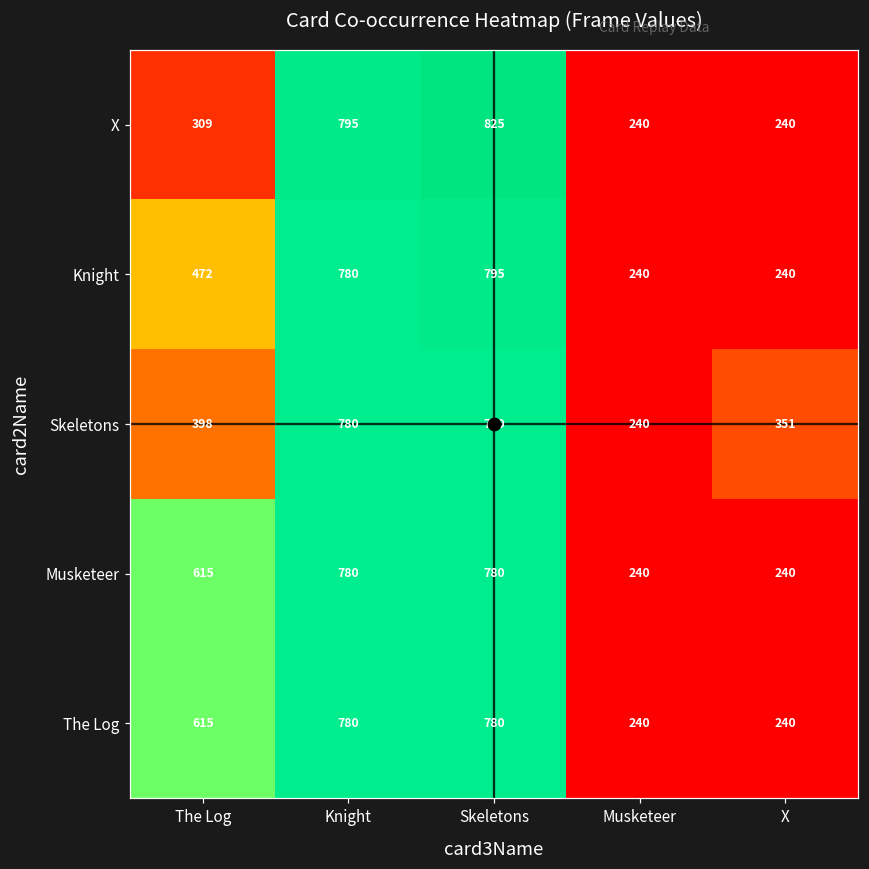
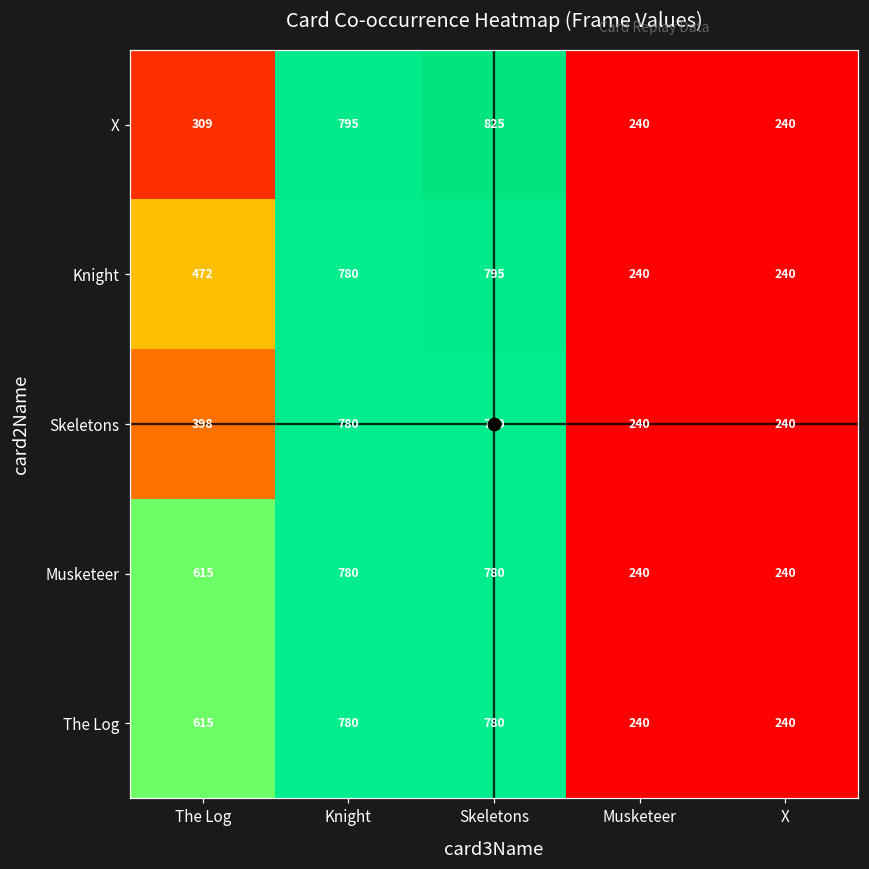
  {
    "X": {
      "The Log": 309,
      "Knight": 795,
      "Skeletons": 825,
      "Musketeer": 240,
      "X": 240
    },
    "Knight": {
      "The Log": 472,
      "Knight": 780,
      "Skeletons": 795,
      "Musketeer": 240,
      "X": 240
    },
    "Skeletons": {
      "The Log": 398,
      "Knight": 780,
      "Musketeer": 240,
-     "X": 351
+     "X": 240
    },
    "Musketeer": {
      "The Log": 615,
      "Knight": 780,
      "Skeletons": 780,
      "Musketeer": 240,
      "X": 240
    },
    "The Log": {
      "The Log": 615,
      "Knight": 780,
      "Skeletons": 780,
      "Musketeer": 240,
      "X": 240
    }
  }
